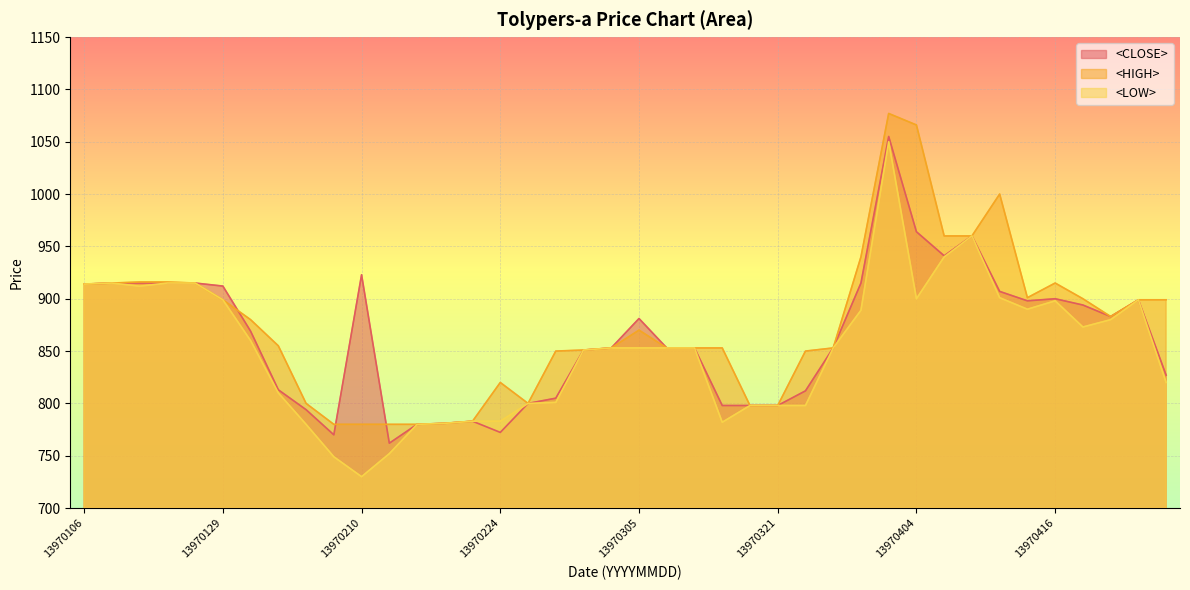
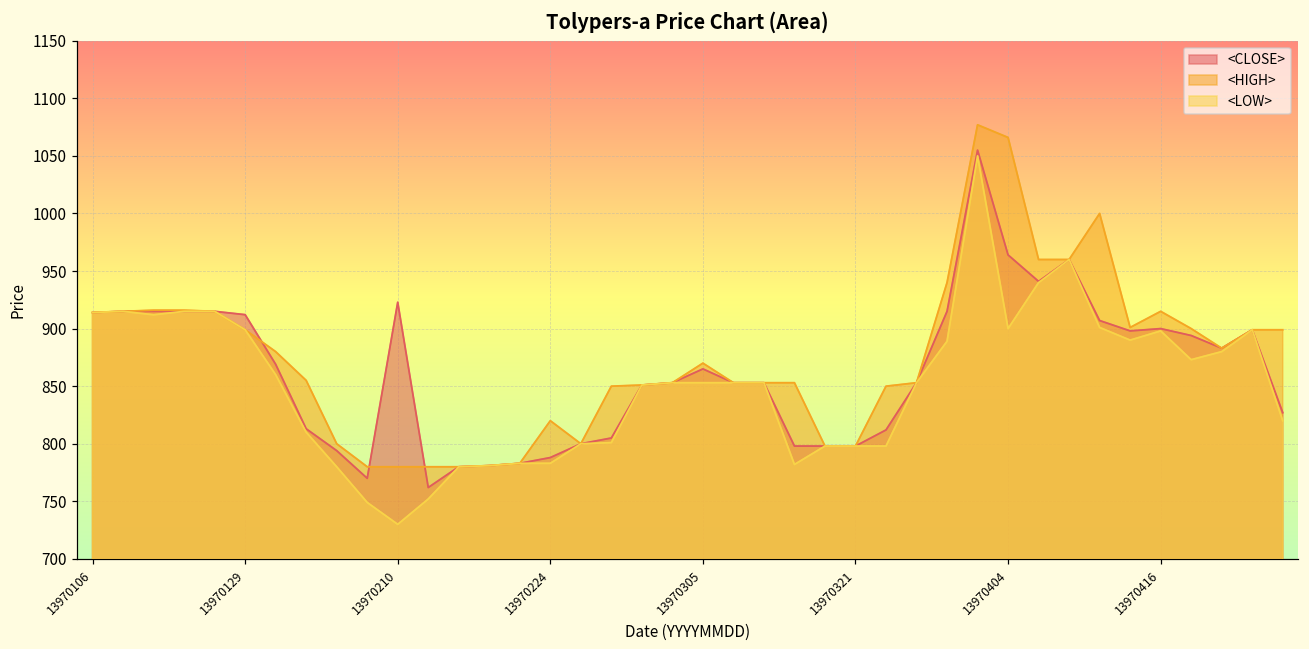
  {
    "<CLOSE>": {
      "13970129": 912,
      "13970210": 923,
-     "13970224": 772,
-     "13970305": 881,
+     "13970224": 788,
+     "13970305": 865,
      "13970404": 964
    }
  }
